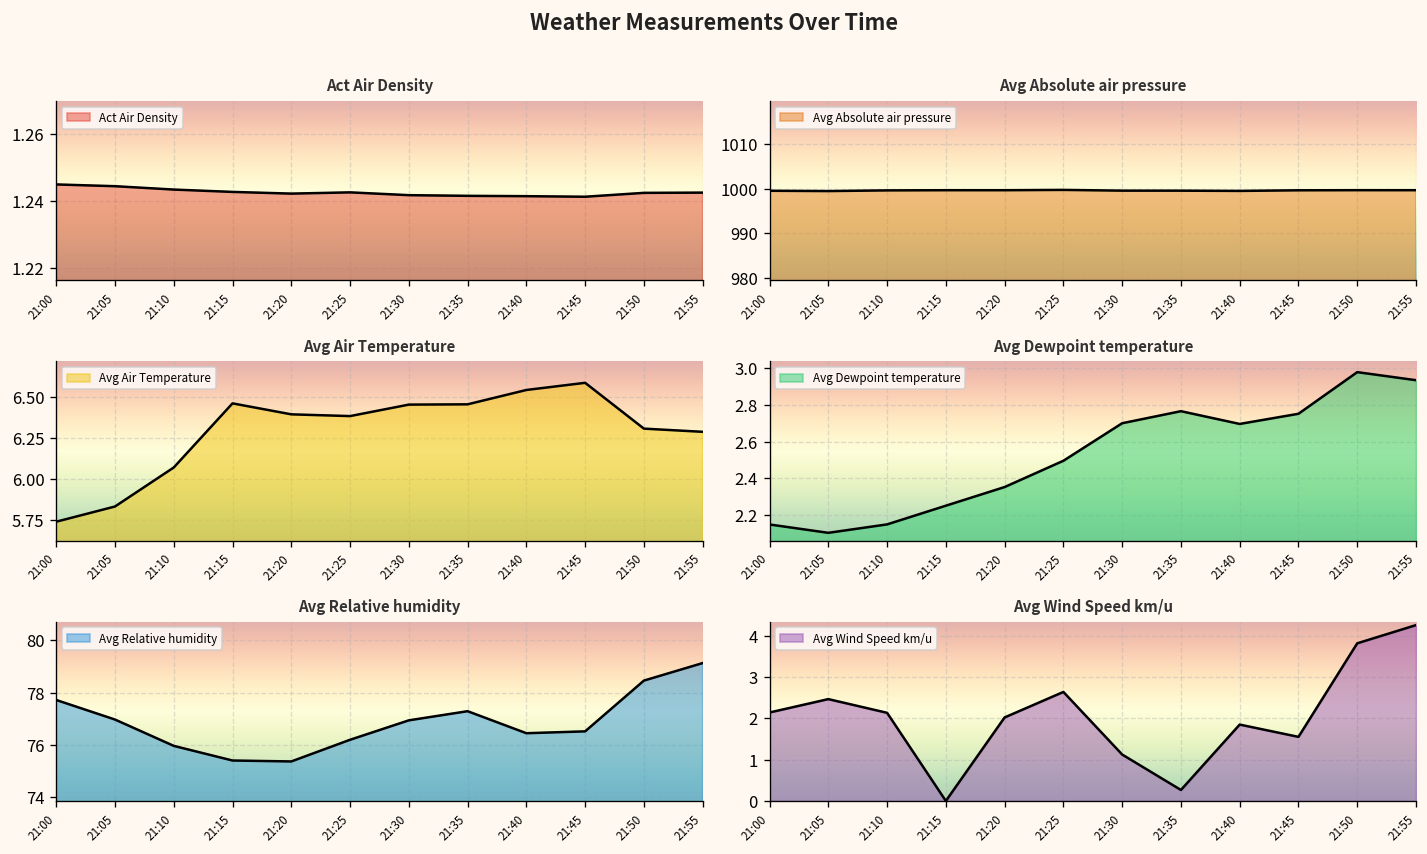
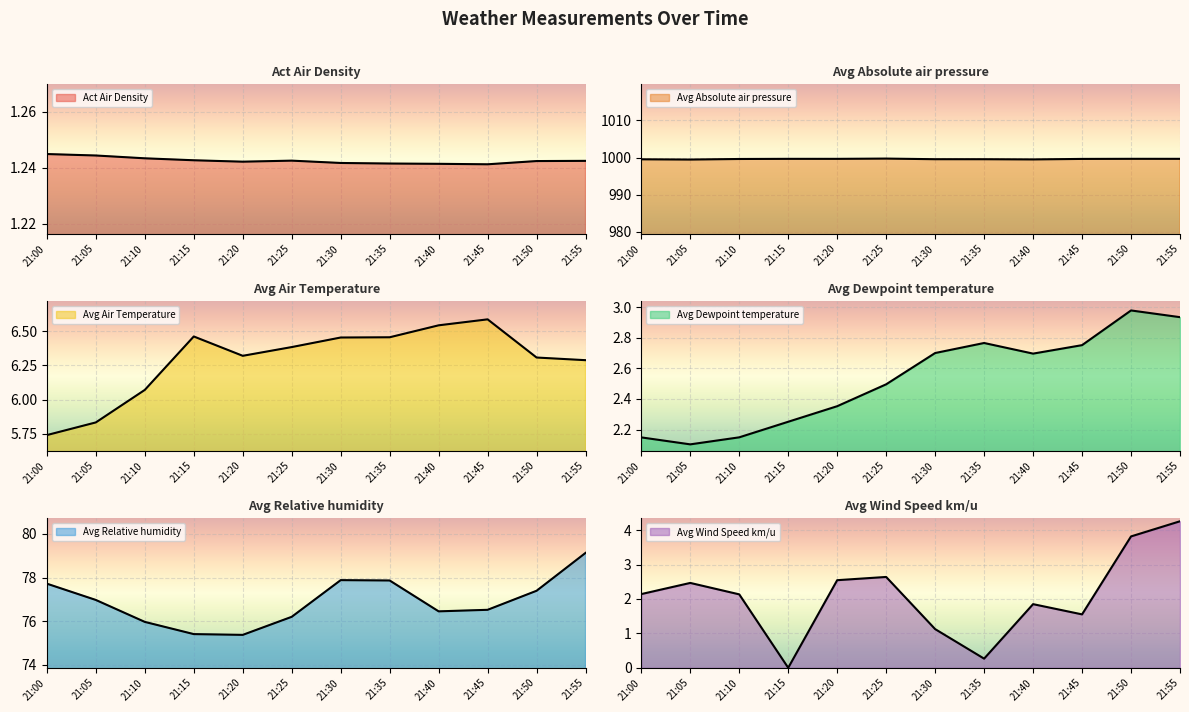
  {
    "Act Air Density": {
      "21:00": 1.245,
      "21:05": 1.244,
      "21:10": 1.243,
      "21:15": 1.243,
      "21:20": 1.242,
      "21:25": 1.243,
      "21:30": 1.242,
      "21:35": 1.242,
      "21:40": 1.241,
      "21:45": 1.241,
      "21:50": 1.242,
      "21:55": 1.242
    },
    "Avg Absolute air pressure": {
      "21:00": 1000,
      "21:05": 999,
      "21:10": 1000,
      "21:15": 1000,
      "21:20": 1000,
      "21:25": 1000,
      "21:30": 1000,
      "21:35": 1000,
      "21:40": 999,
      "21:45": 1000,
      "21:50": 1000,
      "21:55": 1000
    },
    "Avg Air Temperature": {
      "21:00": 5.74,
      "21:05": 5.83,
      "21:10": 6.07,
      "21:15": 6.46,
-     "21:20": 6.39,
+     "21:20": 6.32,
      "21:25": 6.38,
      "21:30": 6.45,
      "21:35": 6.46,
      "21:40": 6.54,
      "21:45": 6.59,
      "21:50": 6.31,
      "21:55": 6.29
    },
    "Avg Dewpoint temperature": {
      "21:00": 2.15,
      "21:05": 2.10,
      "21:10": 2.15,
      "21:15": 2.25,
      "21:20": 2.35,
      "21:25": 2.50,
      "21:30": 2.70,
      "21:35": 2.77,
      "21:40": 2.70,
      "21:45": 2.75,
      "21:50": 2.98,
      "21:55": 2.93
    },
    "Avg Relative humidity": {
      "21:00": 77.7,
      "21:05": 77.0,
      "21:10": 76.0,
      "21:15": 75.4,
      "21:20": 75.4,
      "21:25": 76.2,
-     "21:30": 76.9,
-     "21:35": 77.3,
+     "21:30": 77.9,
+     "21:35": 77.9,
      "21:40": 76.5,
      "21:45": 76.5,
-     "21:50": 78.5,
+     "21:50": 77.4,
      "21:55": 79.1
    },
    "Avg Wind Speed km/u": {
      "21:00": 2.1,
      "21:05": 2.5,
      "21:10": 2.1,
      "21:15": 0.0,
-     "21:20": 2.0,
+     "21:20": 2.5,
      "21:25": 2.6,
      "21:30": 1.1,
      "21:35": 0.3,
      "21:40": 1.8,
      "21:45": 1.6,
      "21:50": 3.8,
      "21:55": 4.3
    }
  }
